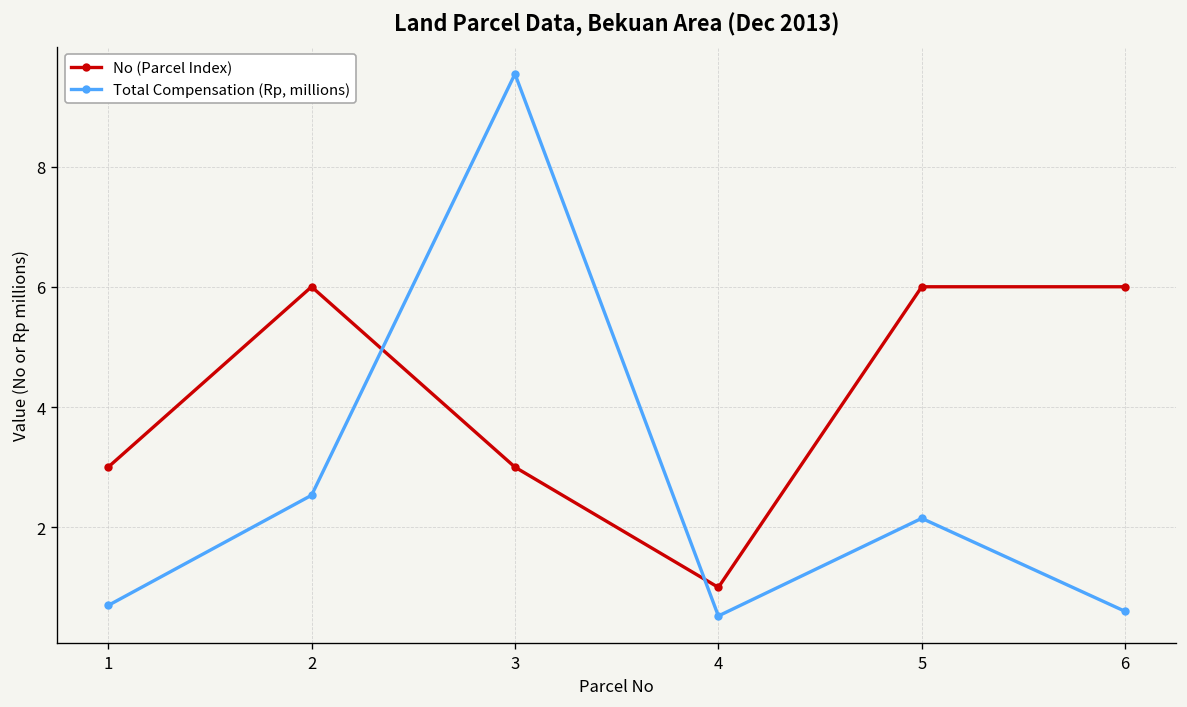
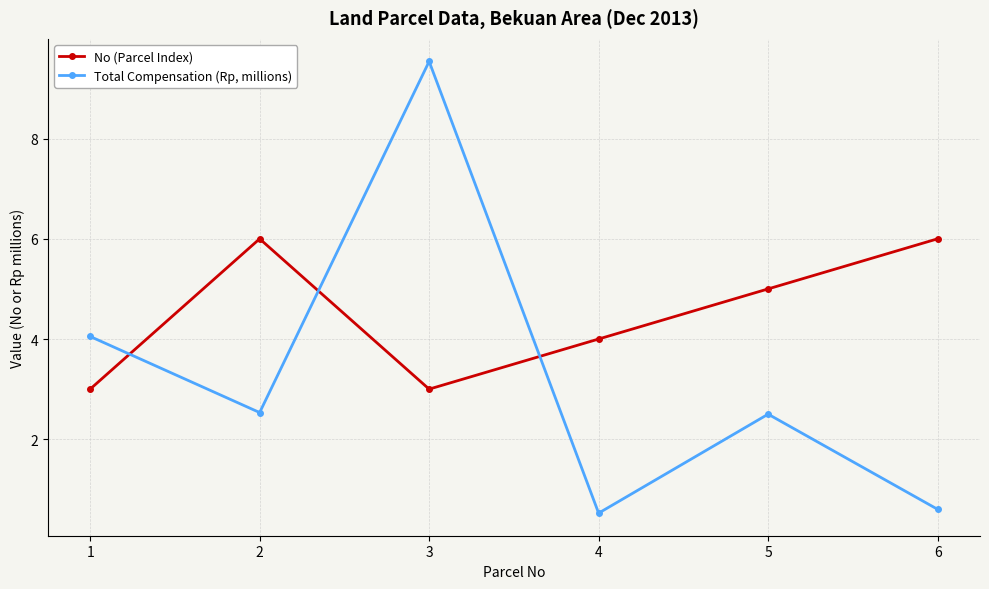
  {
    "No (Parcel Index)": {
      "1": 3,
      "2": 6,
      "3": 3,
-     "4": 1,
-     "5": 6,
+     "4": 4,
+     "5": 5,
      "6": 6
    },
    "Total Compensation (Rp, millions)": {
-     "1": 0.7,
+     "1": 4.1,
      "2": 2.5,
      "3": 9.5,
      "4": 0.5,
-     "5": 2.1,
+     "5": 2.5,
      "6": 0.6
    }
  }
